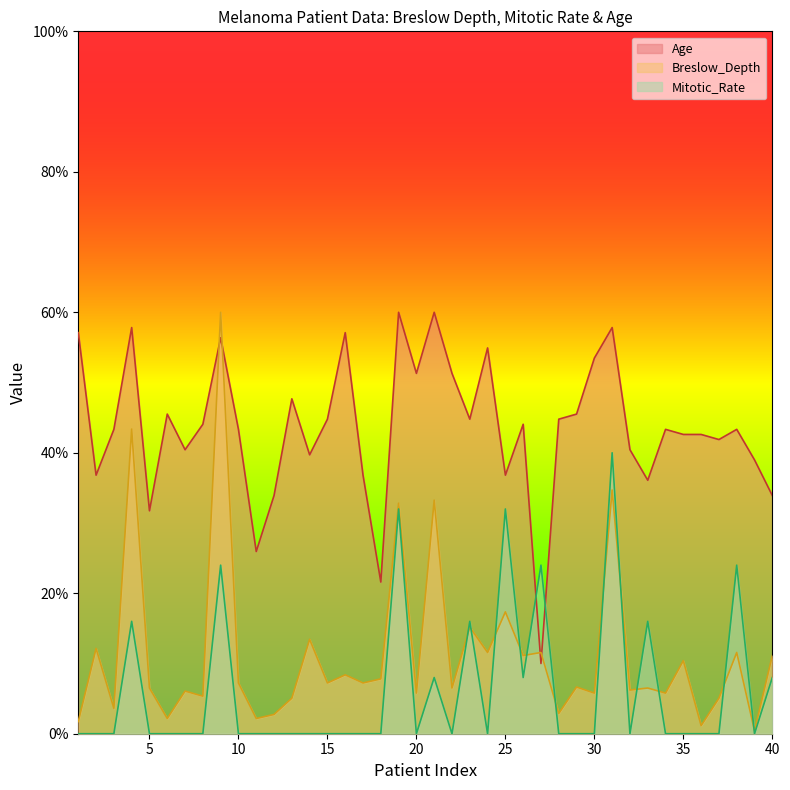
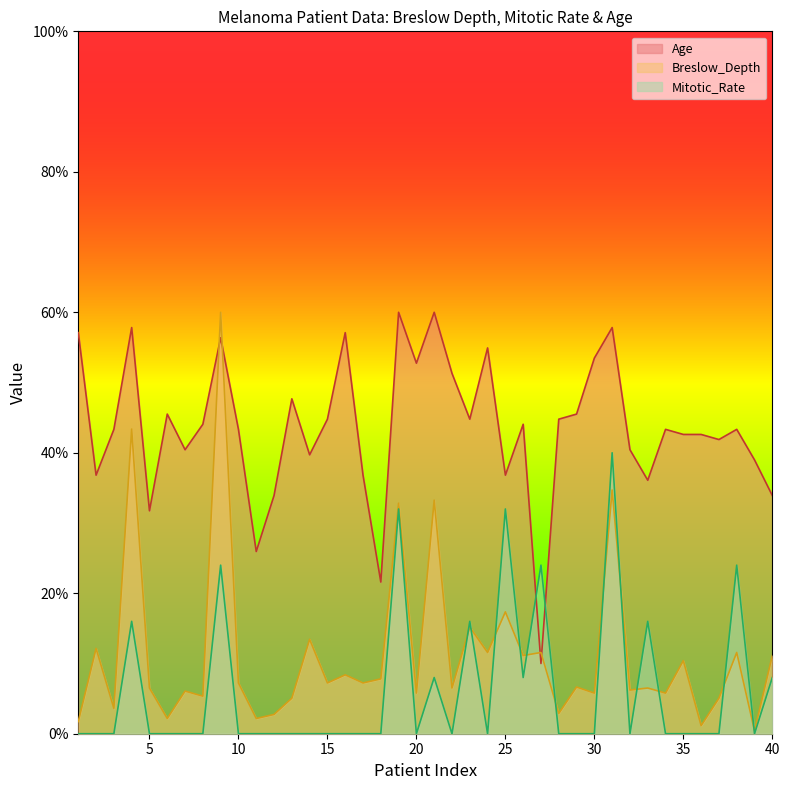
  {
    "Age": {
      "5": "32%",
      "10": "43%",
      "15": "45%",
-     "20": "51%",
+     "20": "53%",
      "25": "37%",
      "30": "53%",
      "35": "43%",
      "40": "34%"
    },
    "Breslow_Depth": {
      "5": "7%",
      "10": "7%",
      "15": "7%",
      "20": "6%",
      "25": "17%",
      "30": "6%",
      "35": "10%",
      "40": "11%"
    },
    "Mitotic_Rate": {
      "5": "0%",
      "10": "0%",
      "15": "0%",
      "20": "0%",
      "25": "32%",
      "30": "0%",
      "35": "0%",
      "40": "8%"
    }
  }
